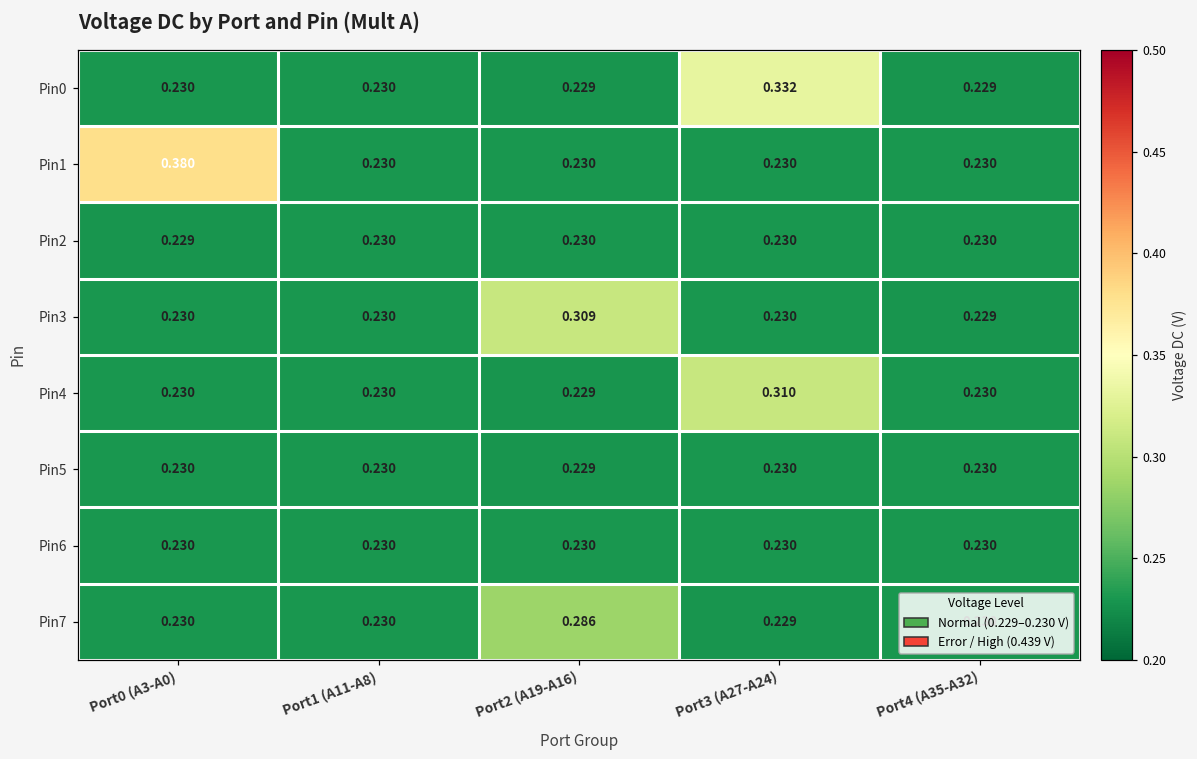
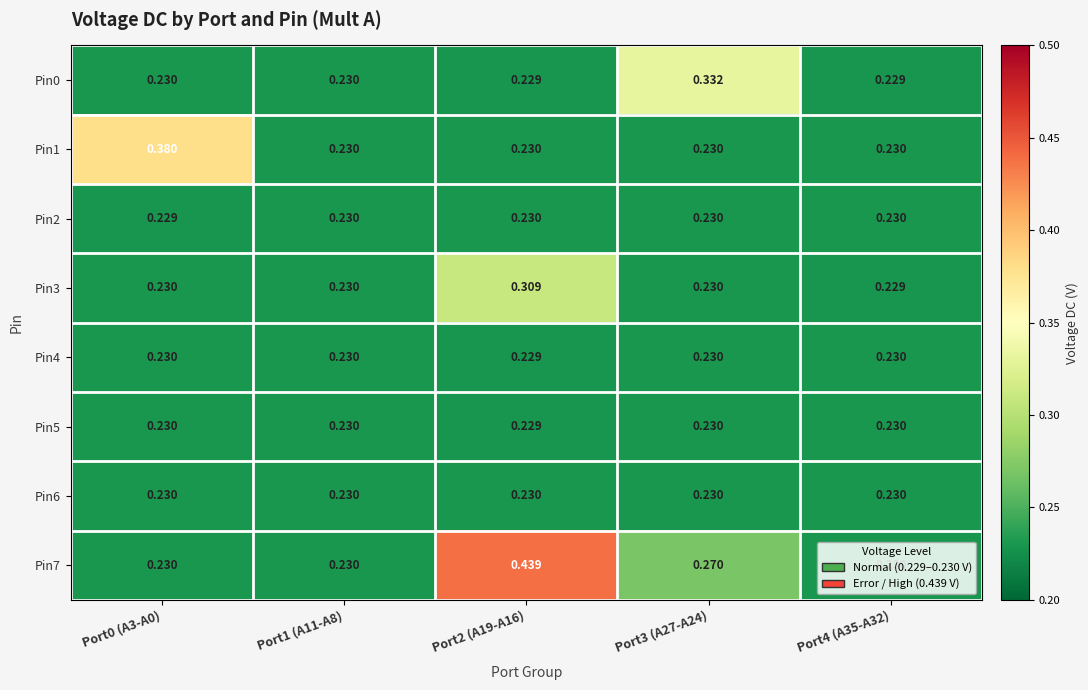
  {
    "Pin0": {
      "Port0 (A3-A0)": 0.230,
      "Port1 (A11-A8)": 0.230,
      "Port2 (A19-A16)": 0.229,
      "Port3 (A27-A24)": 0.332,
      "Port4 (A35-A32)": 0.229
    },
    "Pin1": {
      "Port0 (A3-A0)": 0.380,
      "Port1 (A11-A8)": 0.230,
      "Port2 (A19-A16)": 0.230,
      "Port3 (A27-A24)": 0.230,
      "Port4 (A35-A32)": 0.230
    },
    "Pin2": {
      "Port0 (A3-A0)": 0.229,
      "Port1 (A11-A8)": 0.230,
      "Port2 (A19-A16)": 0.230,
      "Port3 (A27-A24)": 0.230,
      "Port4 (A35-A32)": 0.230
    },
    "Pin3": {
      "Port0 (A3-A0)": 0.230,
      "Port1 (A11-A8)": 0.230,
      "Port2 (A19-A16)": 0.309,
      "Port3 (A27-A24)": 0.230,
      "Port4 (A35-A32)": 0.229
    },
    "Pin4": {
      "Port0 (A3-A0)": 0.230,
      "Port1 (A11-A8)": 0.230,
      "Port2 (A19-A16)": 0.229,
-     "Port3 (A27-A24)": 0.310,
+     "Port3 (A27-A24)": 0.230,
      "Port4 (A35-A32)": 0.230
    },
    "Pin5": {
      "Port0 (A3-A0)": 0.230,
      "Port1 (A11-A8)": 0.230,
      "Port2 (A19-A16)": 0.229,
      "Port3 (A27-A24)": 0.230,
      "Port4 (A35-A32)": 0.230
    },
    "Pin6": {
      "Port0 (A3-A0)": 0.230,
      "Port1 (A11-A8)": 0.230,
      "Port2 (A19-A16)": 0.230,
      "Port3 (A27-A24)": 0.230,
      "Port4 (A35-A32)": 0.230
    },
    "Pin7": {
      "Port0 (A3-A0)": 0.230,
      "Port1 (A11-A8)": 0.230,
-     "Port2 (A19-A16)": 0.286,
-     "Port3 (A27-A24)": 0.229
+     "Port2 (A19-A16)": 0.439,
+     "Port3 (A27-A24)": 0.270
    }
  }
